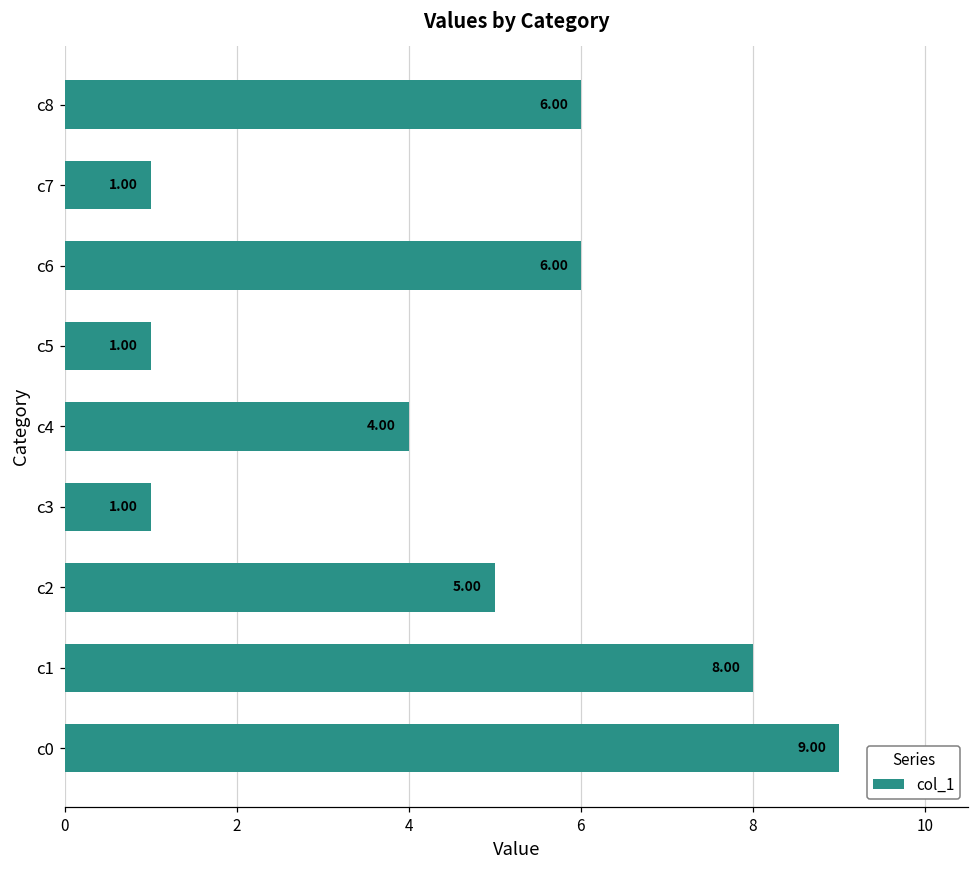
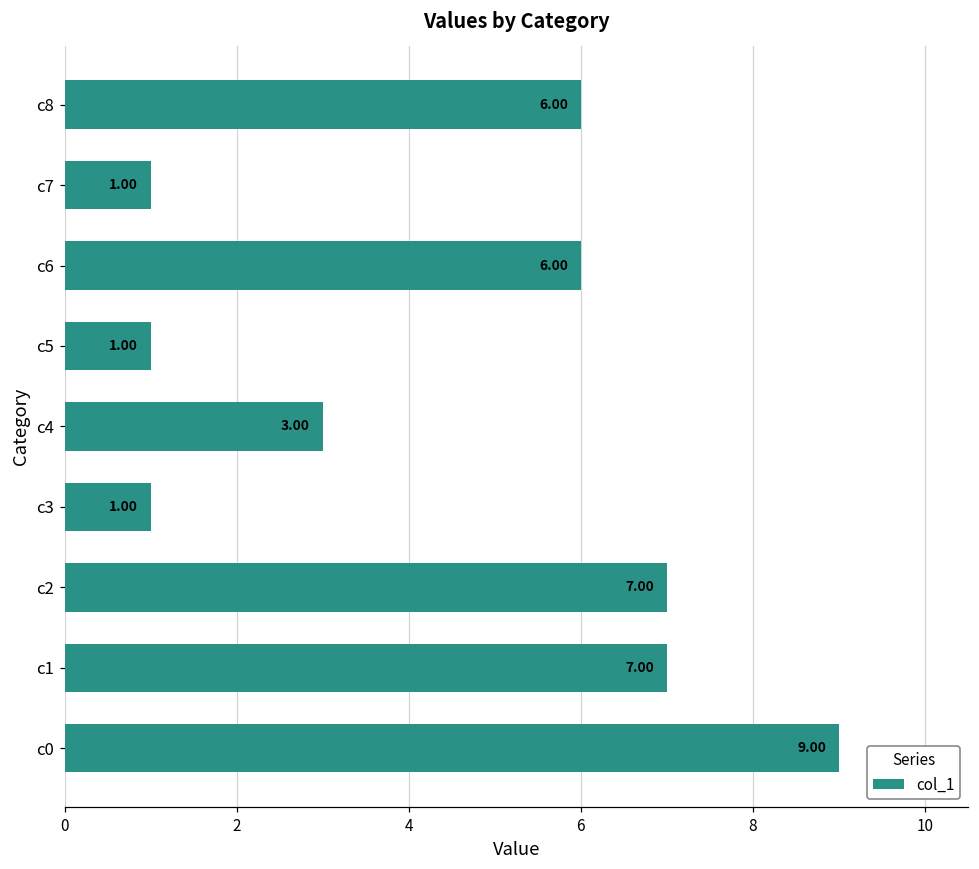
  {
    "c8": 6.00,
    "c7": 1.00,
    "c6": 6.00,
    "c5": 1.00,
-   "c4": 4.00,
+   "c4": 3.00,
    "c3": 1.00,
-   "c2": 5.00,
-   "c1": 8.00,
+   "c2": 7.00,
+   "c1": 7.00,
    "c0": 9.00
  }
